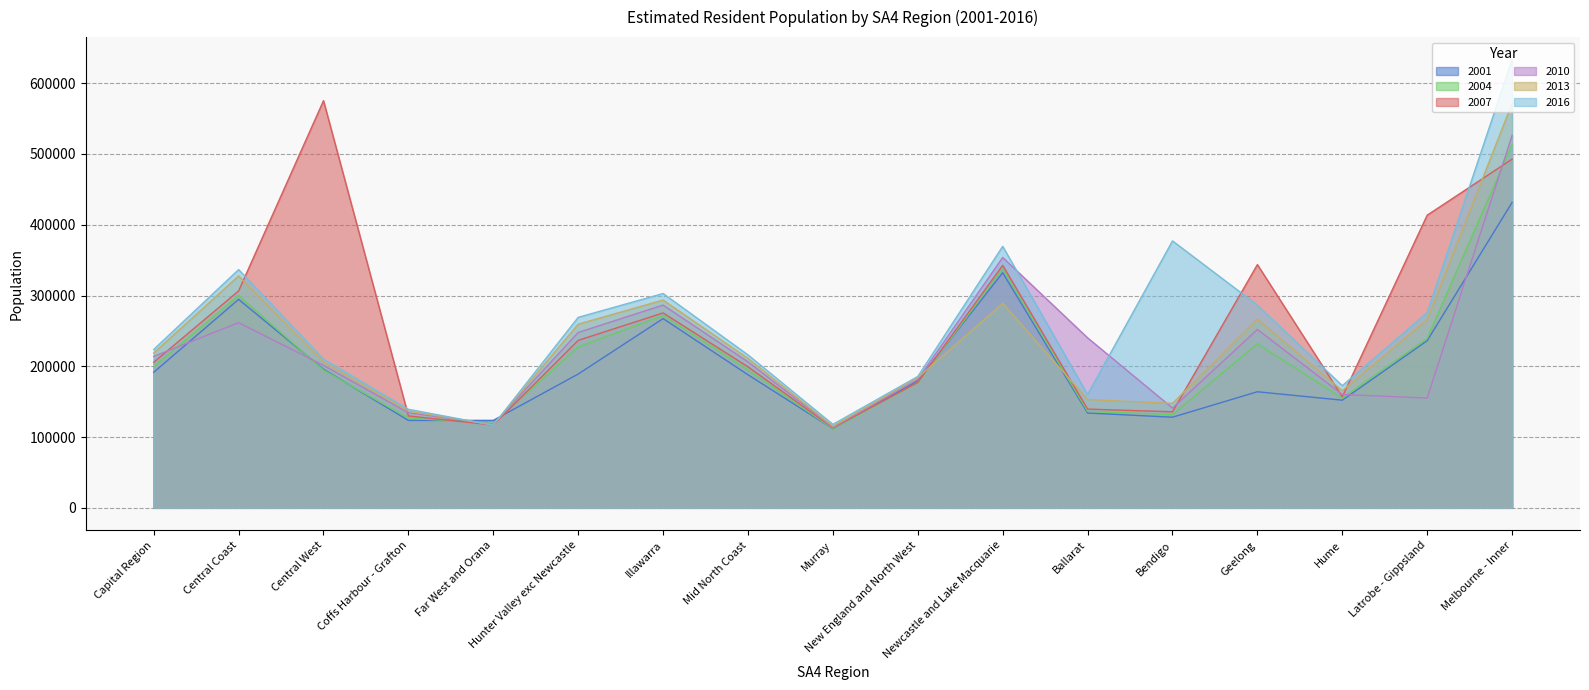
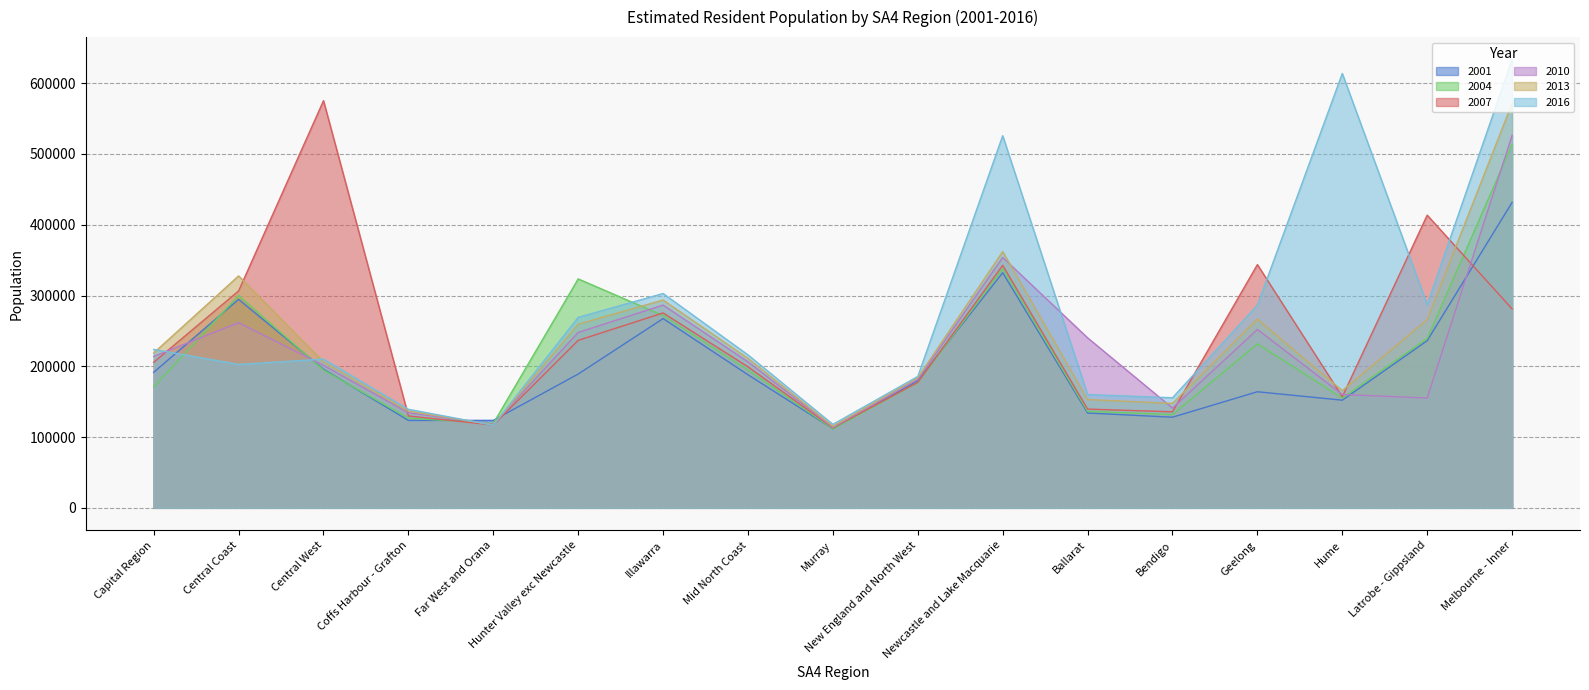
  {
    "2001": {
      "Capital Region": 190000,
      "Central Coast": 290000,
      "Far West and Orana": 120000,
      "Hunter Valley exc Newcastle": 190000,
      "Illawarra": 270000,
      "Mid North Coast": 190000,
      "Newcastle and Lake Macquarie": 330000,
      "Bendigo": 130000,
      "Geelong": 160000,
      "Melbourne - Inner": 430000
    },
    "2004": {
-     "Capital Region": 200000,
+     "Capital Region": 170000,
      "Central Coast": 300000,
-     "Hunter Valley exc Newcastle": 230000,
+     "Hunter Valley exc Newcastle": 320000,
      "Illawarra": 270000,
      "Mid North Coast": 190000,
      "Newcastle and Lake Macquarie": 340000,
      "Bendigo": 130000,
      "Geelong": 230000,
      "Melbourne - Inner": 510000
    },
    "2007": {
      "Capital Region": 210000,
      "Central Coast": 310000,
      "Central West": 580000,
      "Hunter Valley exc Newcastle": 240000,
      "Illawarra": 280000,
      "Mid North Coast": 200000,
      "Newcastle and Lake Macquarie": 340000,
      "Bendigo": 140000,
      "Geelong": 340000,
      "Latrobe - Gippsland": 410000,
-     "Melbourne - Inner": 490000
+     "Melbourne - Inner": 280000
    },
    "2010": {
      "Capital Region": 210000,
      "Central Coast": 260000,
      "Central West": 200000,
      "Hunter Valley exc Newcastle": 250000,
      "Illawarra": 290000,
      "Mid North Coast": 210000,
      "Newcastle and Lake Macquarie": 350000,
      "Ballarat": 240000,
      "Bendigo": 140000,
      "Geelong": 250000,
      "Latrobe - Gippsland": 160000,
      "Melbourne - Inner": 530000
    },
    "2013": {
      "Capital Region": 220000,
      "Central Coast": 330000,
      "Central West": 210000,
      "Hunter Valley exc Newcastle": 260000,
      "Illawarra": 290000,
      "Mid North Coast": 210000,
-     "Newcastle and Lake Macquarie": 290000,
+     "Newcastle and Lake Macquarie": 360000,
      "Ballarat": 150000,
      "Bendigo": 150000,
      "Geelong": 270000,
      "Hume": 170000,
      "Latrobe - Gippsland": 270000
    },
    "2016": {
      "Capital Region": 220000,
-     "Central Coast": 340000,
+     "Central Coast": 200000,
      "Central West": 210000,
      "Hunter Valley exc Newcastle": 270000,
      "Illawarra": 300000,
      "Mid North Coast": 220000,
-     "Newcastle and Lake Macquarie": 370000,
+     "Newcastle and Lake Macquarie": 530000,
      "Ballarat": 160000,
-     "Bendigo": 380000,
+     "Bendigo": 160000,
      "Geelong": 290000,
-     "Hume": 170000,
-     "Latrobe - Gippsland": 280000
+     "Hume": 610000,
+     "Latrobe - Gippsland": 290000
    }
  }
